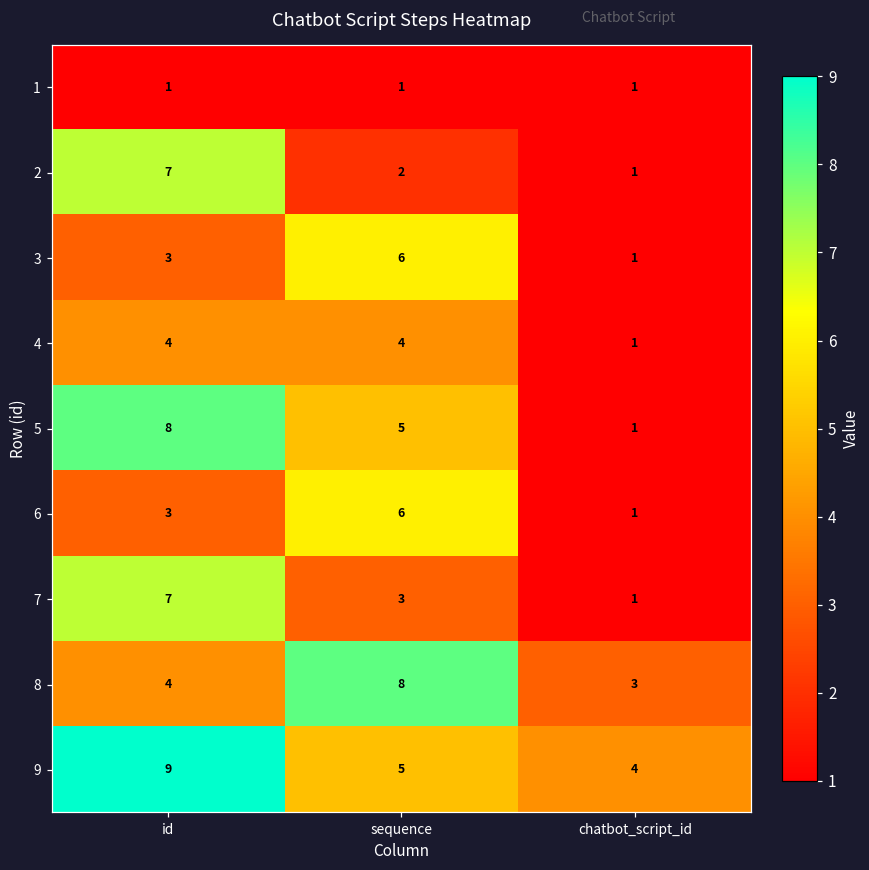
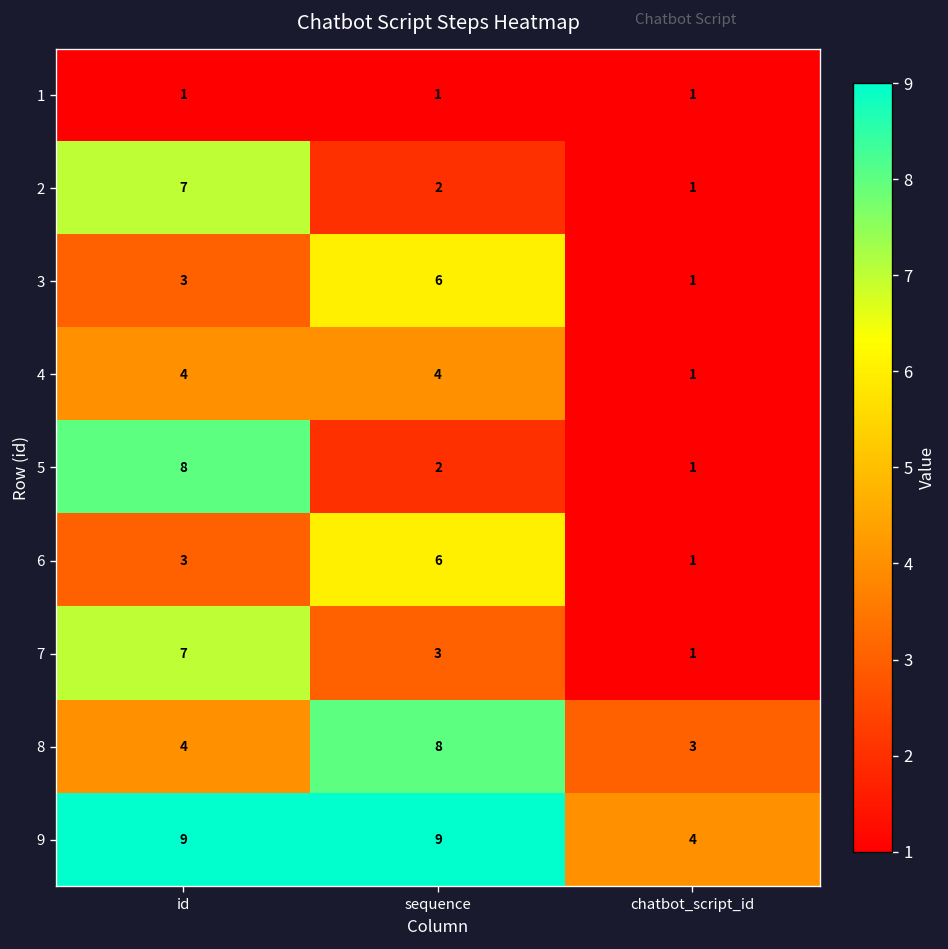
  {
    "1": {
      "id": 1,
      "sequence": 1,
      "chatbot_script_id": 1
    },
    "2": {
      "id": 7,
      "sequence": 2,
      "chatbot_script_id": 1
    },
    "3": {
      "id": 3,
      "sequence": 6,
      "chatbot_script_id": 1
    },
    "4": {
      "id": 4,
      "sequence": 4,
      "chatbot_script_id": 1
    },
    "5": {
      "id": 8,
-     "sequence": 5,
+     "sequence": 2,
      "chatbot_script_id": 1
    },
    "6": {
      "id": 3,
      "sequence": 6,
      "chatbot_script_id": 1
    },
    "7": {
      "id": 7,
      "sequence": 3,
      "chatbot_script_id": 1
    },
    "8": {
      "id": 4,
      "sequence": 8,
      "chatbot_script_id": 3
    },
    "9": {
      "id": 9,
-     "sequence": 5,
+     "sequence": 9,
      "chatbot_script_id": 4
    }
  }
